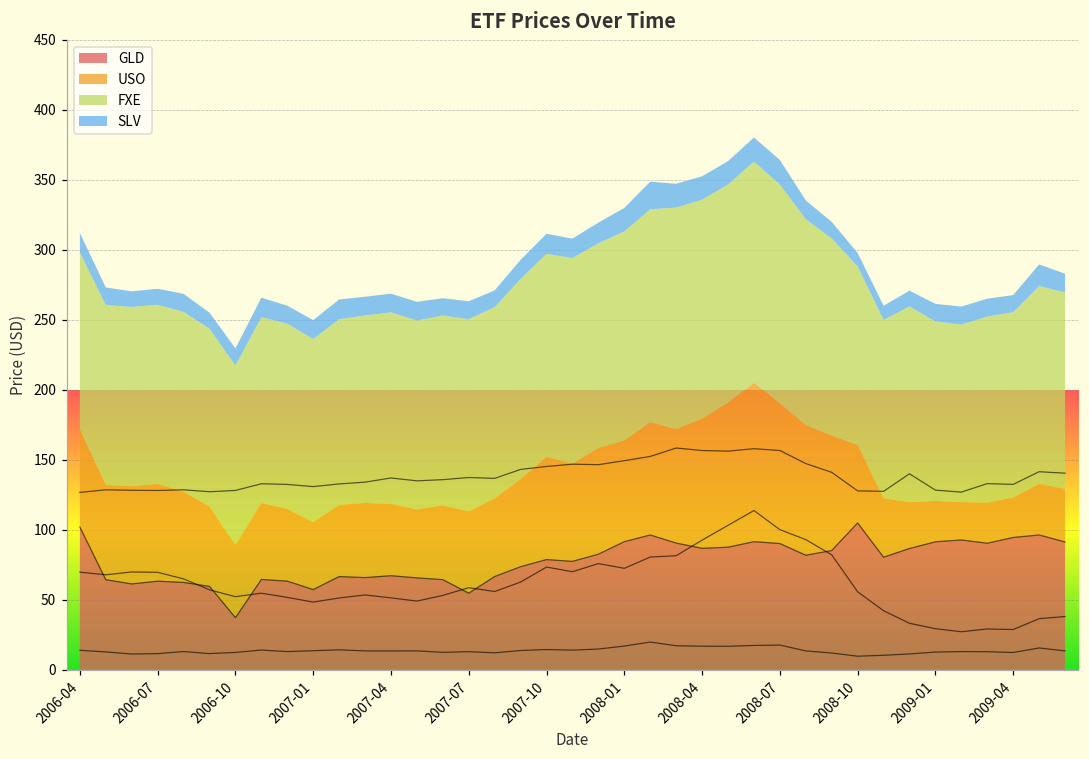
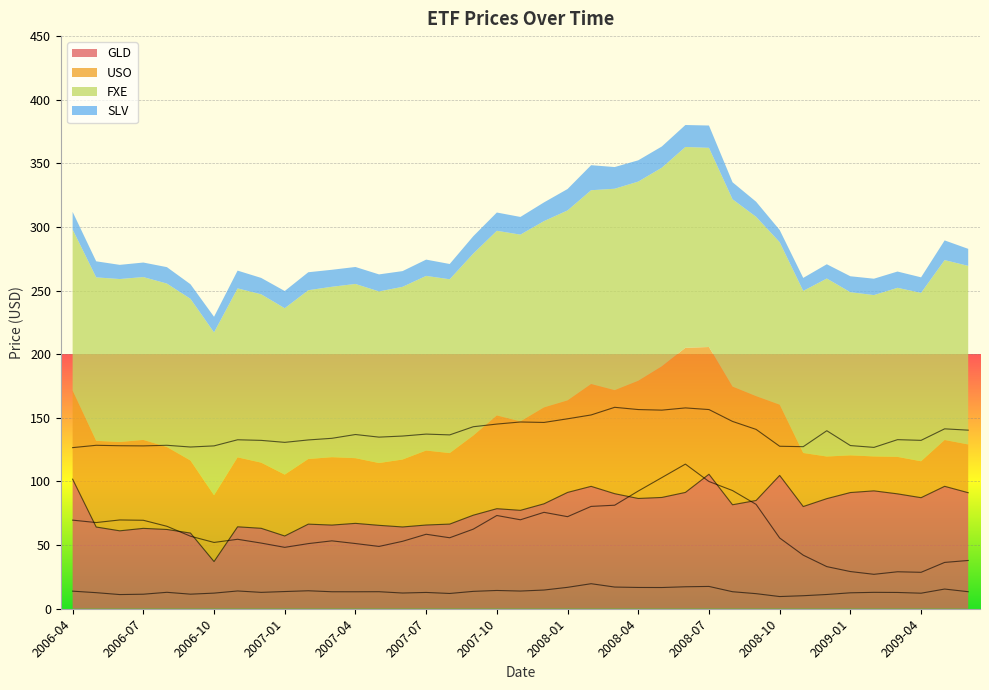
  {
    "GLD": {
      "2006-04": 102,
      "2006-07": 63,
      "2006-10": 37,
      "2007-01": 57,
      "2007-04": 67,
-     "2007-07": 55,
+     "2007-07": 66,
      "2007-10": 79,
      "2008-01": 91,
      "2008-04": 87,
-     "2008-07": 90,
+     "2008-07": 106,
      "2008-10": 105,
      "2009-01": 91,
-     "2009-04": 94
+     "2009-04": 87
    },
    "USO": {
      "2006-04": 70,
      "2006-07": 70,
      "2006-10": 52,
      "2007-01": 48,
      "2007-04": 51,
      "2007-07": 59,
      "2007-10": 73,
      "2008-01": 72,
      "2008-04": 93,
      "2008-07": 100,
      "2008-10": 56,
      "2009-01": 29,
      "2009-04": 29
    },
    "FXE": {
      "2006-04": 127,
      "2006-07": 128,
      "2006-10": 128,
      "2007-01": 131,
      "2007-04": 137,
      "2007-07": 137,
      "2007-10": 145,
      "2008-01": 149,
      "2008-04": 157,
      "2008-07": 157,
      "2008-10": 128,
      "2009-01": 128,
      "2009-04": 132
    },
    "SLV": {
      "2006-04": 14,
      "2006-07": 11,
      "2006-10": 12,
      "2007-01": 14,
      "2007-04": 13,
      "2007-07": 13,
      "2007-10": 14,
      "2008-01": 17,
      "2008-04": 17,
      "2008-07": 18,
      "2008-10": 10,
      "2009-01": 13,
      "2009-04": 12
    }
  }
